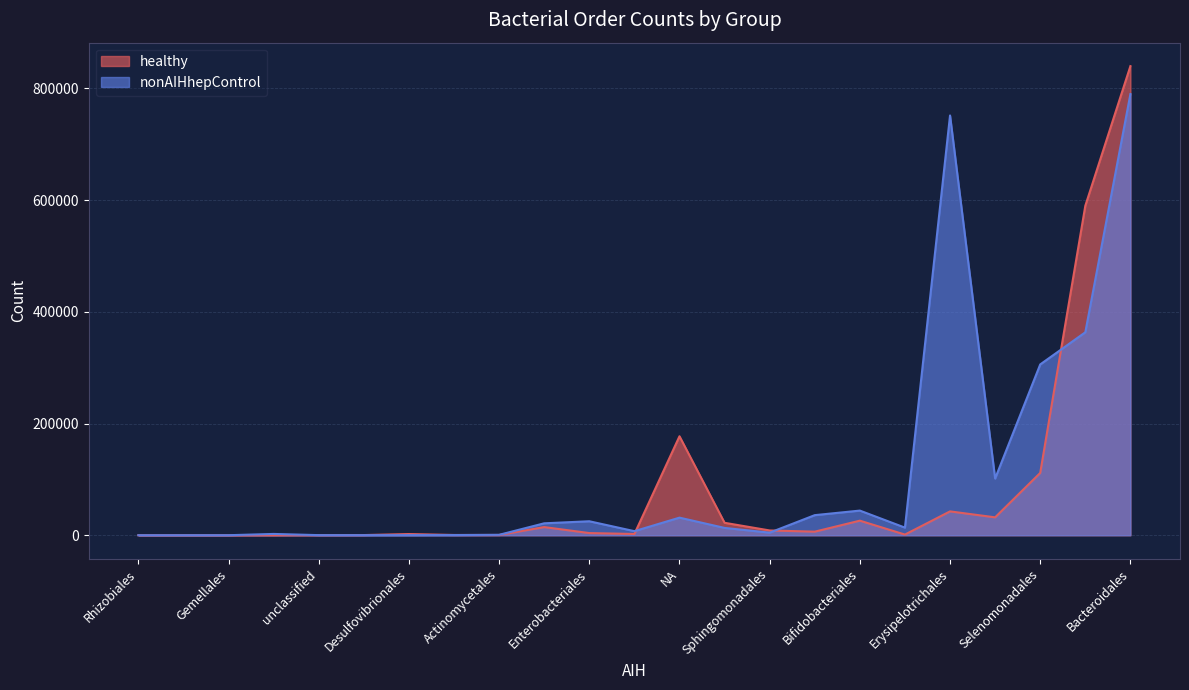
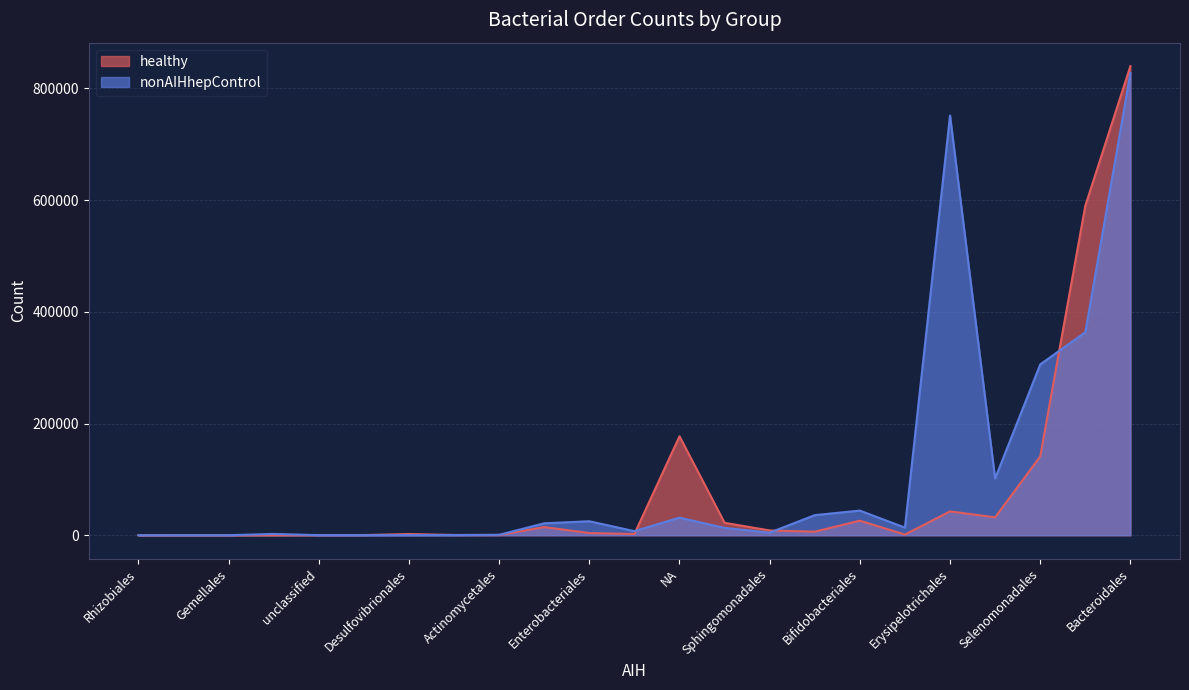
  {
    "healthy": {
      "NA": 180000,
      "Erysipelotrichales": 40000,
-     "Selenomonadales": 110000,
+     "Selenomonadales": 140000,
      "Bacteroidales": 840000
    },
    "nonAIHhepControl": {
      "NA": 30000,
      "Erysipelotrichales": 750000,
      "Selenomonadales": 310000,
-     "Bacteroidales": 790000
+     "Bacteroidales": 830000
    }
  }
